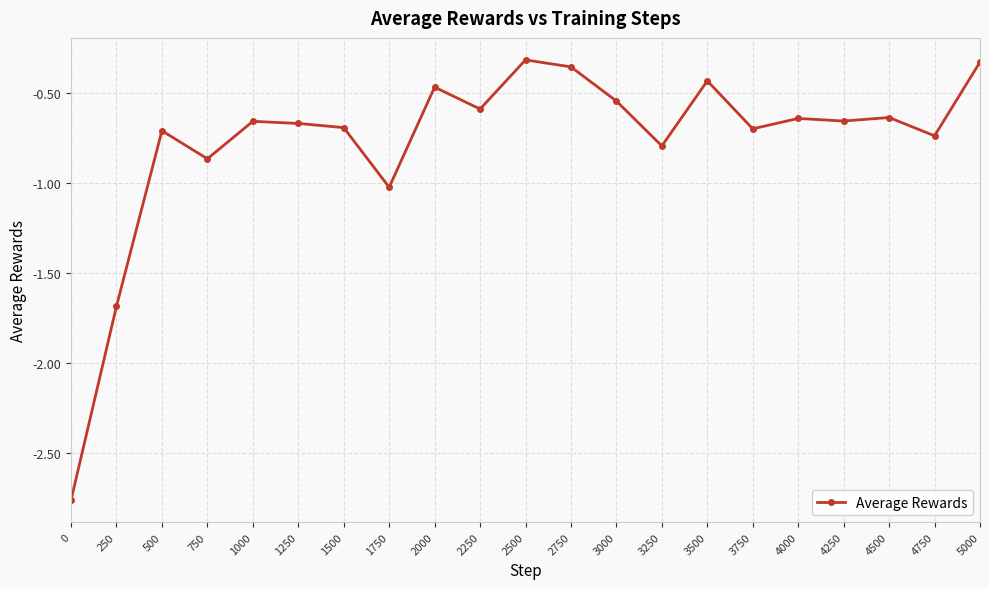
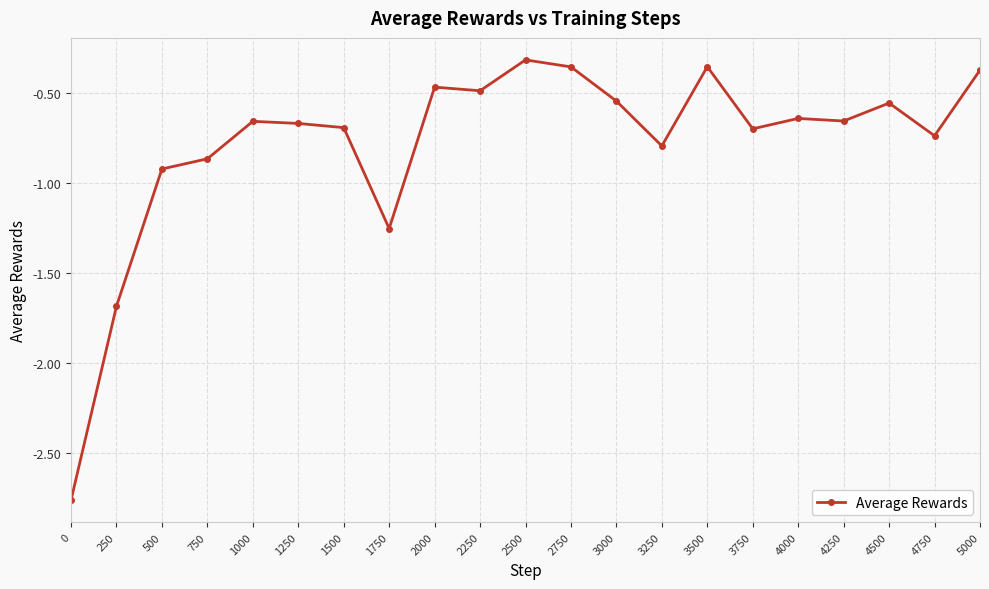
  {
    "0": -2.76,
    "250": -1.69,
-   "500": -0.71,
+   "500": -0.92,
    "750": -0.87,
    "1000": -0.66,
    "1250": -0.67,
    "1500": -0.69,
-   "1750": -1.02,
+   "1750": -1.25,
    "2000": -0.47,
-   "2250": -0.59,
+   "2250": -0.49,
    "2500": -0.32,
    "2750": -0.35,
    "3000": -0.54,
    "3250": -0.79,
-   "3500": -0.43,
+   "3500": -0.35,
    "3750": -0.70,
    "4000": -0.64,
    "4250": -0.65,
-   "4500": -0.64,
+   "4500": -0.55,
    "4750": -0.74,
-   "5000": -0.33
+   "5000": -0.37
  }
